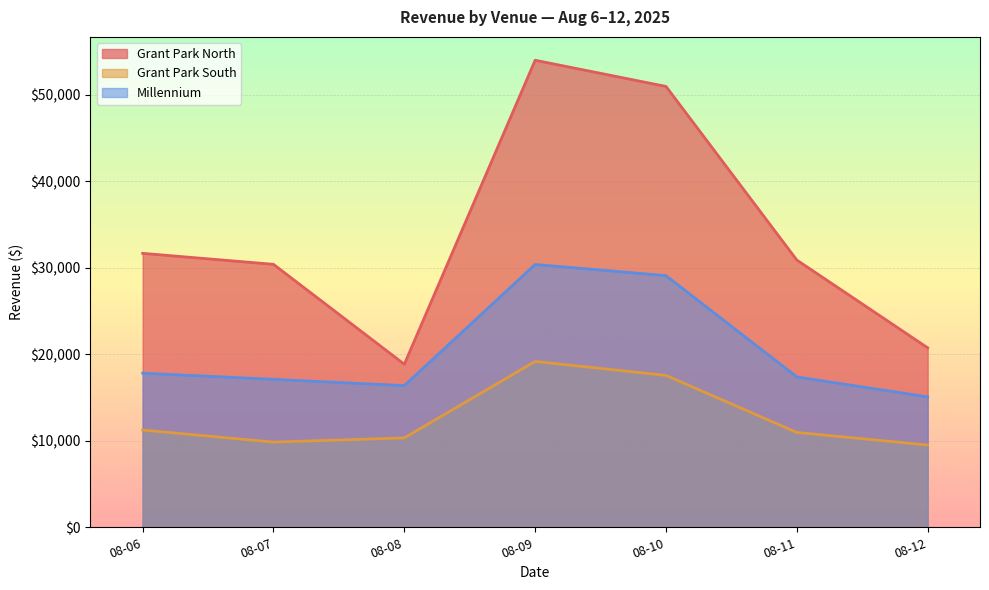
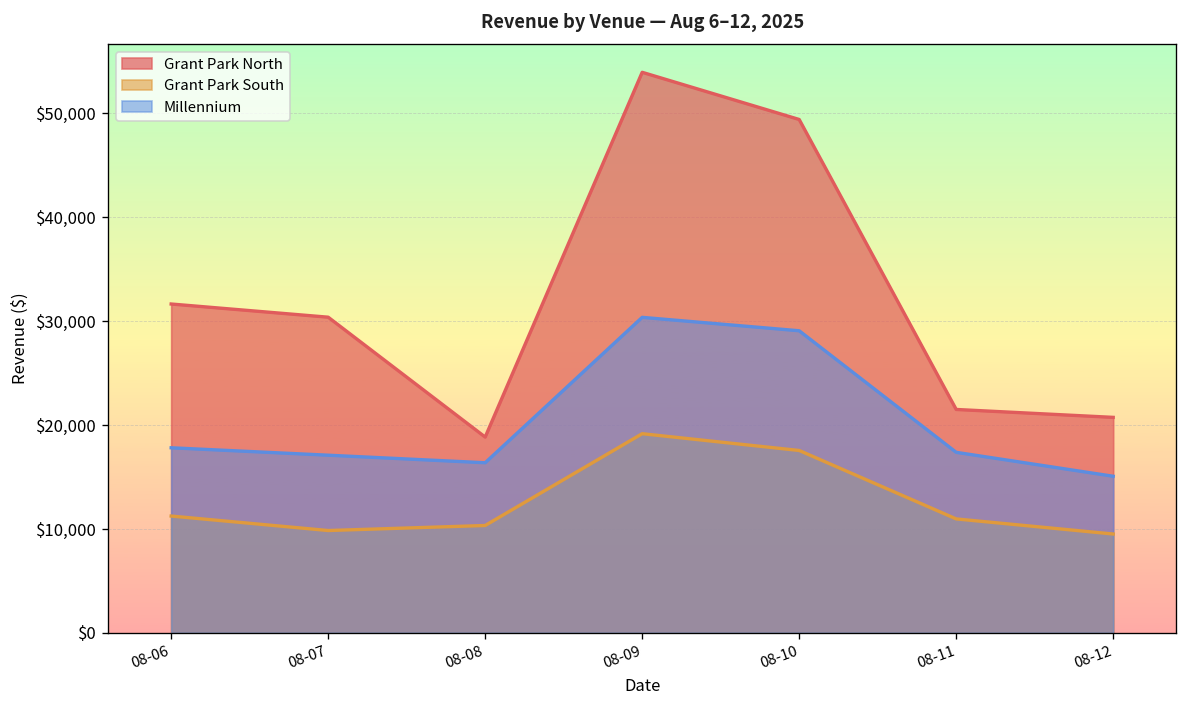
  {
    "Grant Park North": {
      "08-06": "$32,000",
      "08-07": "$30,000",
      "08-08": "$19,000",
      "08-09": "$54,000",
-     "08-10": "$51,000",
-     "08-11": "$31,000",
+     "08-10": "$49,000",
+     "08-11": "$22,000",
      "08-12": "$21,000"
    },
    "Grant Park South": {
      "08-06": "$11,000",
      "08-07": "$10,000",
      "08-08": "$10,000",
      "08-09": "$19,000",
      "08-10": "$18,000",
      "08-11": "$11,000",
      "08-12": "$10,000"
    },
    "Millennium": {
      "08-06": "$18,000",
      "08-07": "$17,000",
      "08-08": "$16,000",
      "08-09": "$30,000",
      "08-10": "$29,000",
      "08-11": "$17,000",
      "08-12": "$15,000"
    }
  }
